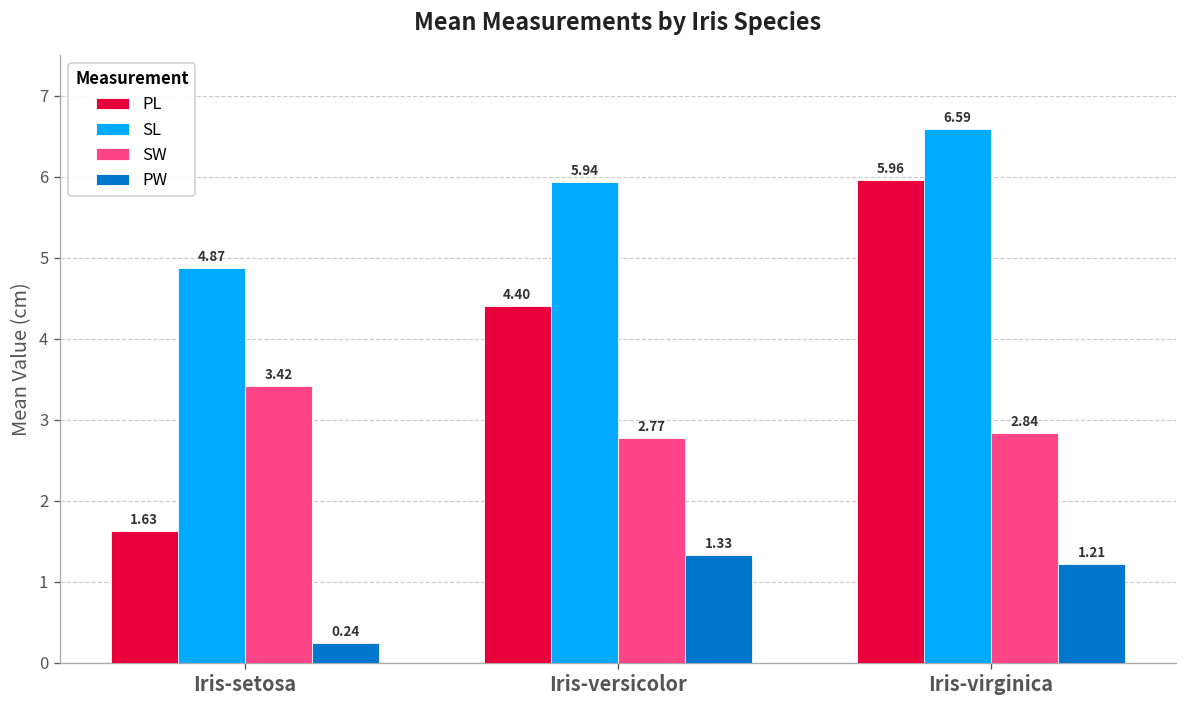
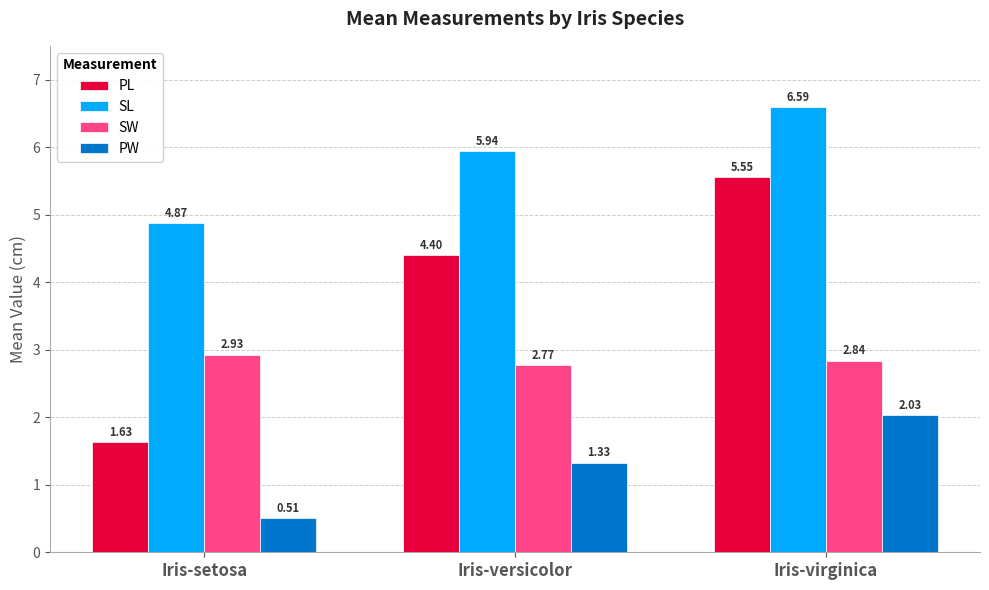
  {
    "PL": {
      "Iris-setosa": 1.63,
      "Iris-versicolor": 4.40,
-     "Iris-virginica": 5.96
+     "Iris-virginica": 5.55
    },
    "SL": {
      "Iris-setosa": 4.87,
      "Iris-versicolor": 5.94,
      "Iris-virginica": 6.59
    },
    "SW": {
-     "Iris-setosa": 3.42,
+     "Iris-setosa": 2.93,
      "Iris-versicolor": 2.77,
      "Iris-virginica": 2.84
    },
    "PW": {
-     "Iris-setosa": 0.24,
+     "Iris-setosa": 0.51,
      "Iris-versicolor": 1.33,
-     "Iris-virginica": 1.21
+     "Iris-virginica": 2.03
    }
  }
